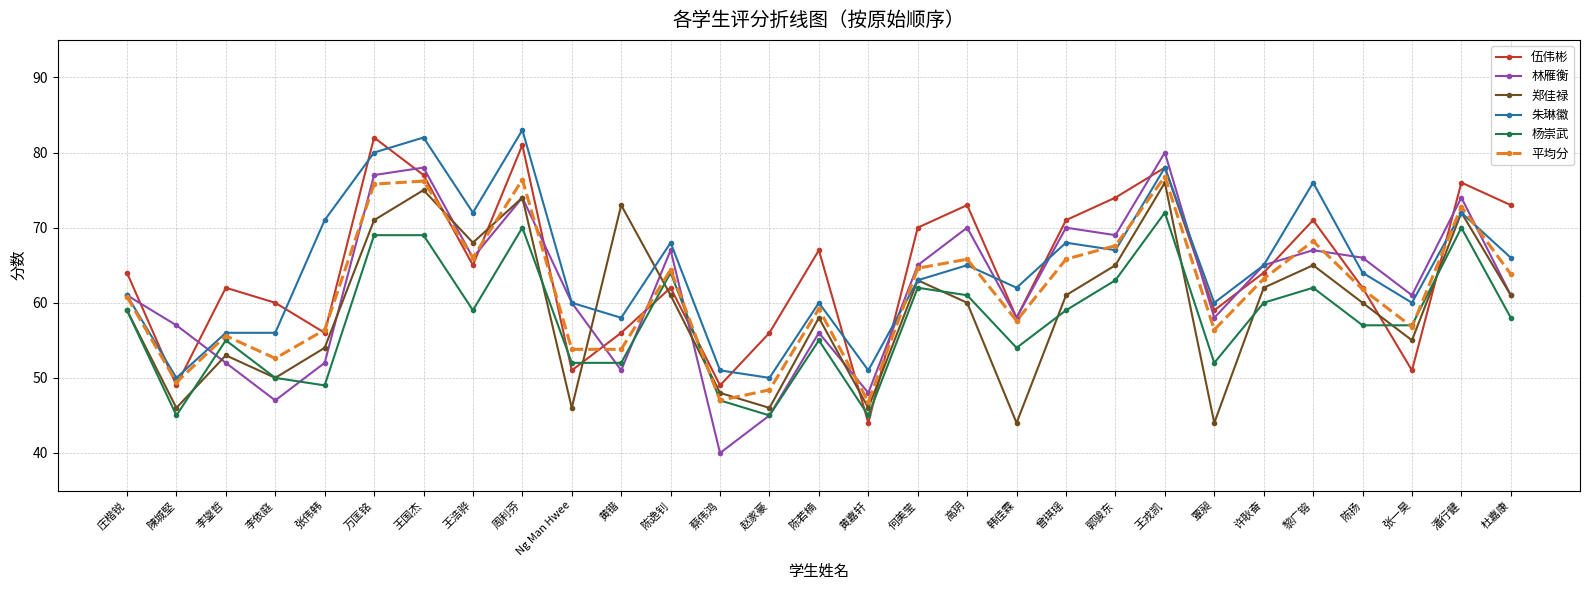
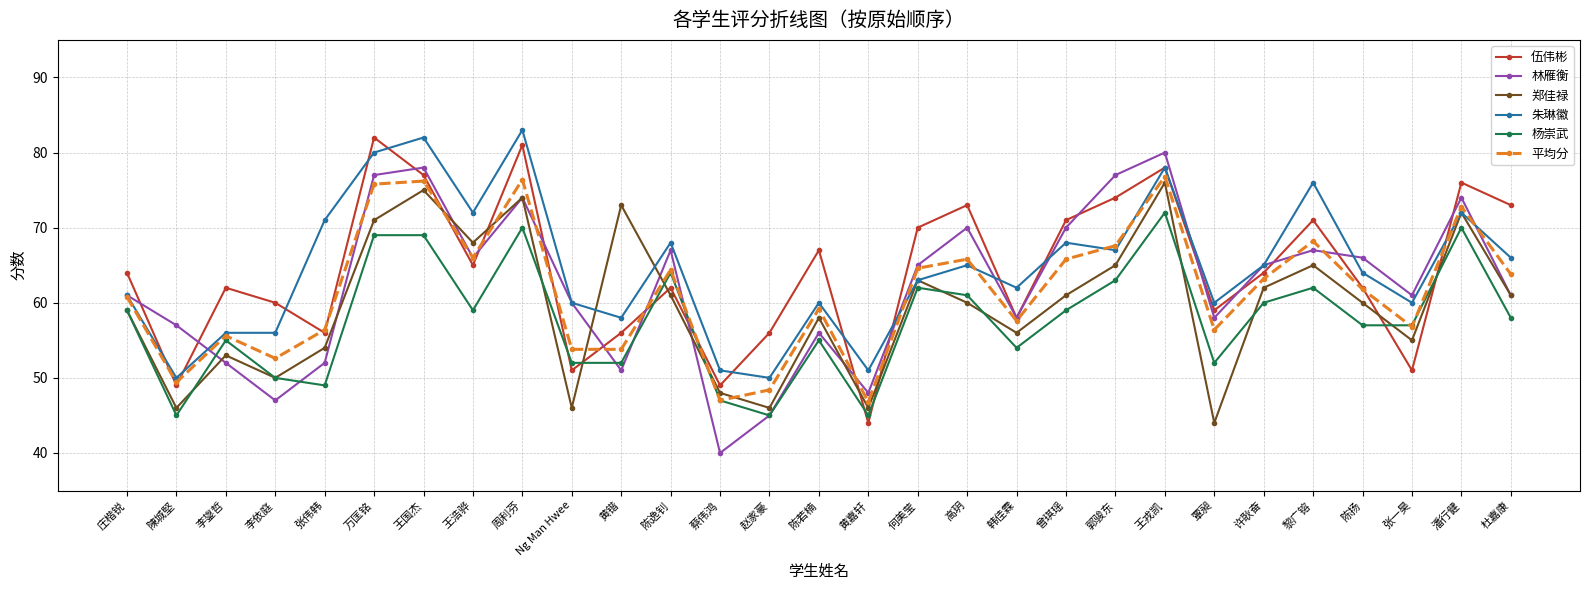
  {
    "伍伟彬": {
      "庄楷锐": 64,
      "陳城堅": 49,
      "李鋆哲": 62,
      "李依庭": 60,
      "张伟韩": 56,
      "万匡铭": 82,
      "王国杰": 77,
      "王浩骅": 65,
      "周利芬": 81,
      "Ng Man Hwee": 51,
      "黄锴": 56,
      "陈逸钊": 62,
      "蔡伟鸿": 49,
      "赵家豪": 56,
      "陈若楠": 67,
      "黄嘉轩": 44,
      "何美莹": 70,
      "高玥": 73,
      "曾琪瑶": 71,
      "郭骏东": 74,
      "覃昶": 59,
      "许耿奋": 64,
      "黎广镕": 71,
      "张一昊": 51,
      "潘行健": 76,
      "杜嘉康": 73
    },
    "林雁衡": {
      "陳城堅": 57,
      "李鋆哲": 52,
      "李依庭": 47,
      "张伟韩": 52,
      "万匡铭": 77,
      "王国杰": 78,
      "黄锴": 51,
      "陈逸钊": 67,
      "蔡伟鸿": 40,
      "陈若楠": 56,
      "黄嘉轩": 48,
      "何美莹": 65,
      "高玥": 70,
      "曾琪瑶": 70,
-     "郭骏东": 69,
+     "郭骏东": 77,
      "王戎凯": 80,
      "覃昶": 58,
      "黎广镕": 67,
      "陈扬": 66,
      "张一昊": 61,
      "潘行健": 74
    },
    "郑佳禄": {
      "陳城堅": 46,
      "李鋆哲": 53,
      "张伟韩": 54,
      "万匡铭": 71,
      "王国杰": 75,
      "王浩骅": 68,
      "Ng Man Hwee": 46,
      "黄锴": 73,
      "陈逸钊": 61,
      "蔡伟鸿": 48,
      "赵家豪": 46,
      "陈若楠": 58,
      "黄嘉轩": 46,
      "高玥": 60,
-     "韩佳霖": 44,
+     "韩佳霖": 56,
      "曾琪瑶": 61,
      "郭骏东": 65,
      "王戎凯": 76,
      "覃昶": 44,
      "许耿奋": 62,
      "黎广镕": 65,
      "陈扬": 60,
      "张一昊": 55
    },
    "朱琳徽": {
      "陳城堅": 50,
      "李鋆哲": 56,
      "李依庭": 56,
      "张伟韩": 71,
      "万匡铭": 80,
      "王国杰": 82,
      "王浩骅": 72,
      "周利芬": 83,
      "黄锴": 58,
      "陈逸钊": 68,
      "蔡伟鸿": 51,
      "赵家豪": 50,
      "陈若楠": 60,
      "黄嘉轩": 51,
      "高玥": 65,
      "韩佳霖": 62,
      "曾琪瑶": 68,
      "郭骏东": 67,
      "覃昶": 60,
      "黎广镕": 76,
      "陈扬": 64,
      "张一昊": 60,
      "杜嘉康": 66
    },
    "杨崇武": {
      "陳城堅": 45,
      "李鋆哲": 55,
      "张伟韩": 49,
      "万匡铭": 69,
      "王国杰": 69,
      "王浩骅": 59,
      "周利芬": 70,
      "Ng Man Hwee": 52,
      "黄锴": 52,
      "陈逸钊": 64,
      "陈若楠": 55,
      "黄嘉轩": 45,
      "何美莹": 62,
      "高玥": 61,
      "韩佳霖": 54,
      "曾琪瑶": 59,
      "郭骏东": 63,
      "王戎凯": 72,
      "覃昶": 52,
      "许耿奋": 60,
      "黎广镕": 62,
      "陈扬": 57,
      "潘行健": 70,
      "杜嘉康": 58
    },
    "平均分": {
      "陳城堅": 49,
      "李鋆哲": 56,
      "李依庭": 53,
      "张伟韩": 56,
      "万匡铭": 76,
      "王国杰": 76,
      "周利芬": 76,
      "Ng Man Hwee": 54,
      "黄锴": 54,
      "陈逸钊": 64,
      "赵家豪": 48,
      "陈若楠": 59,
      "黄嘉轩": 47,
      "何美莹": 65,
      "高玥": 66,
      "韩佳霖": 58,
      "曾琪瑶": 66,
      "郭骏东": 68,
      "王戎凯": 77,
      "覃昶": 56,
      "许耿奋": 63,
      "黎广镕": 68,
      "潘行健": 73,
      "杜嘉康": 64
    }
  }
